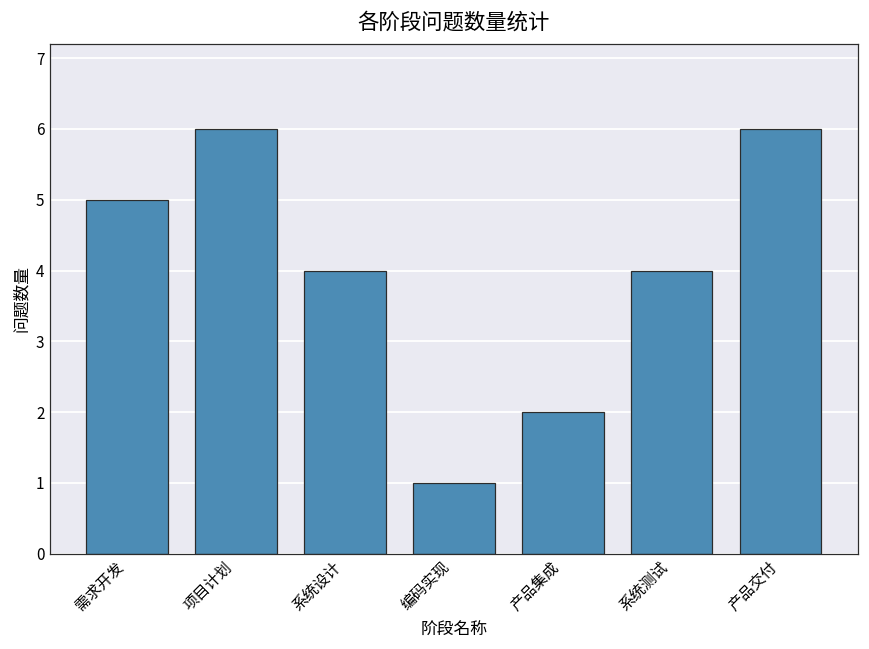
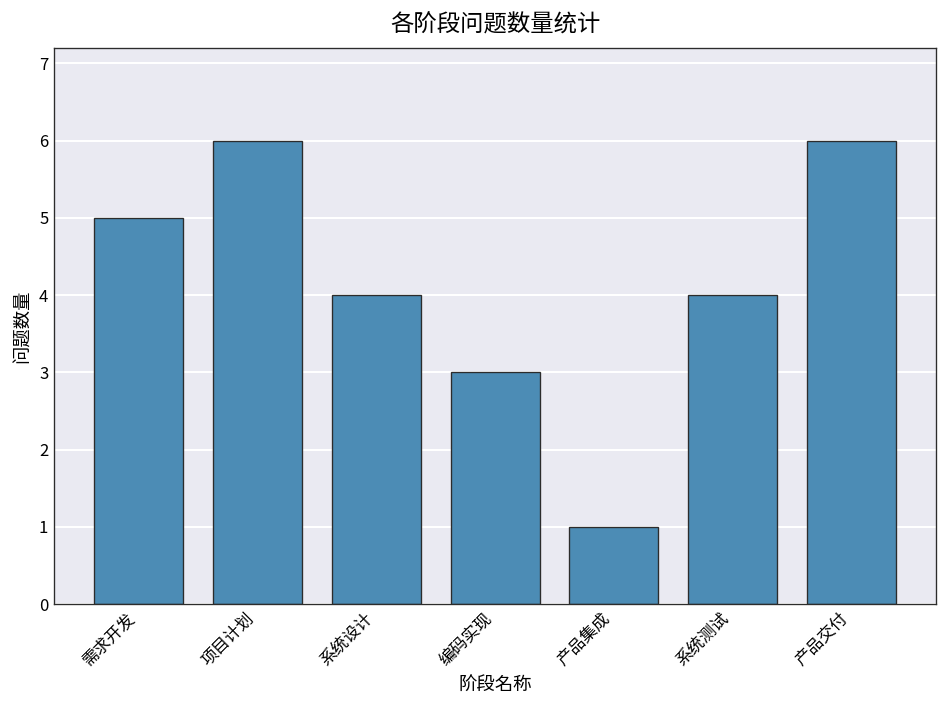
  {
    "需求开发": 5,
    "项目计划": 6,
    "系统设计": 4,
-   "编码实现": 1,
-   "产品集成": 2,
+   "编码实现": 3,
+   "产品集成": 1,
    "系统测试": 4,
    "产品交付": 6
  }
